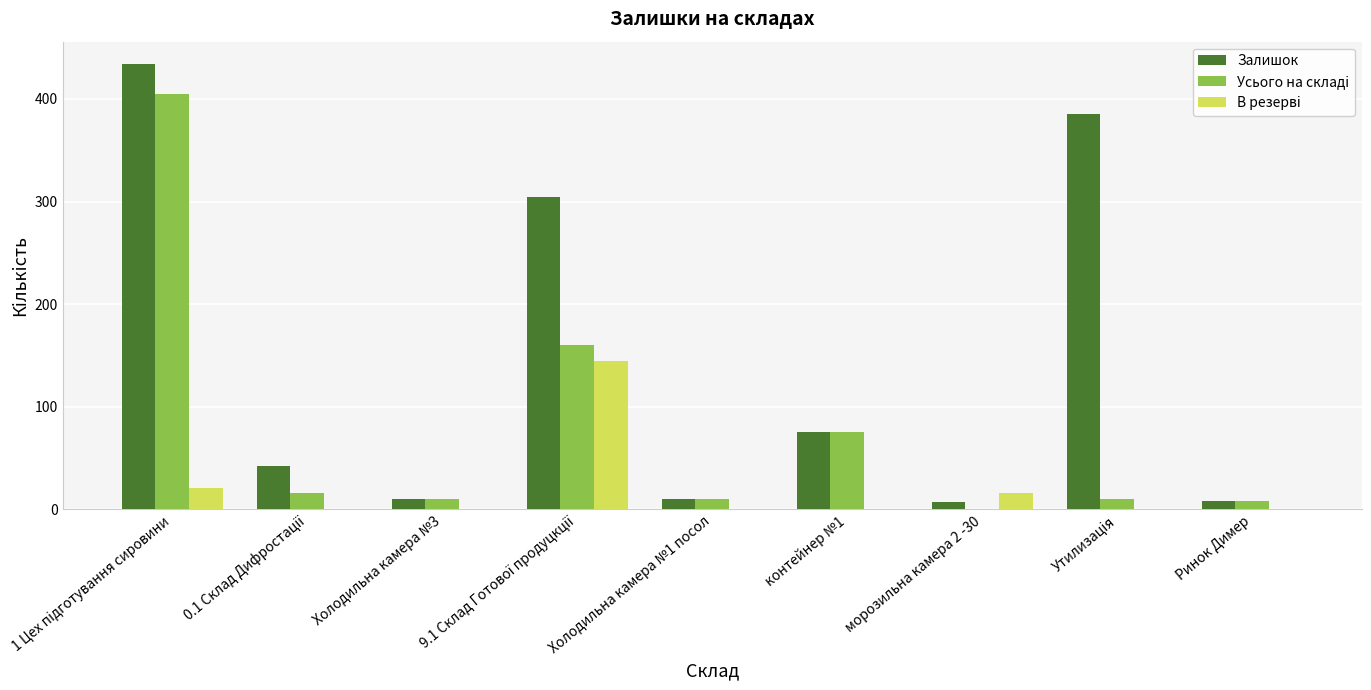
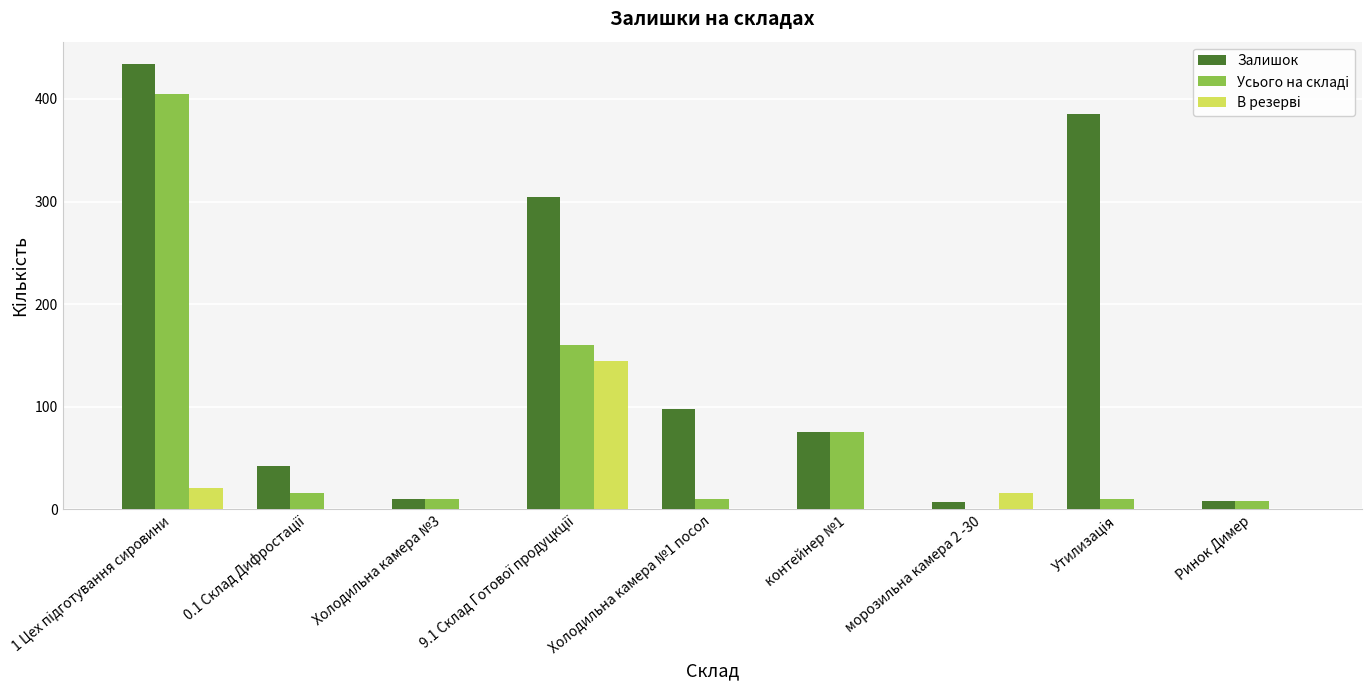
  {
    "Залишок": {
      "1 Цех підготування сировини": 434,
      "0.1 Склад Дифростації": 42,
      "Холодильна камера №3": 10,
      "9.1 Склад Готової продуцкції": 305,
-     "Холодильна камера №1 посол": 10,
+     "Холодильна камера №1 посол": 98,
      "контейнер №1": 75,
      "морозильна камера 2 -30": 7,
      "Утилизація": 385,
      "Ринок Димер": 8
    },
    "Усього на складі": {
      "1 Цех підготування сировини": 404,
      "0.1 Склад Дифростації": 16,
      "Холодильна камера №3": 10,
      "9.1 Склад Готової продуцкції": 160,
      "Холодильна камера №1 посол": 10,
      "контейнер №1": 75,
      "морозильна камера 2 -30": 0,
      "Утилизація": 10,
      "Ринок Димер": 8
    },
    "В резерві": {
      "1 Цех підготування сировини": 21,
      "0.1 Склад Дифростації": 0,
      "Холодильна камера №3": 0,
      "9.1 Склад Готової продуцкції": 145,
      "Холодильна камера №1 посол": 0,
      "контейнер №1": 0,
      "морозильна камера 2 -30": 16,
      "Утилизація": 0,
      "Ринок Димер": 0
    }
  }
